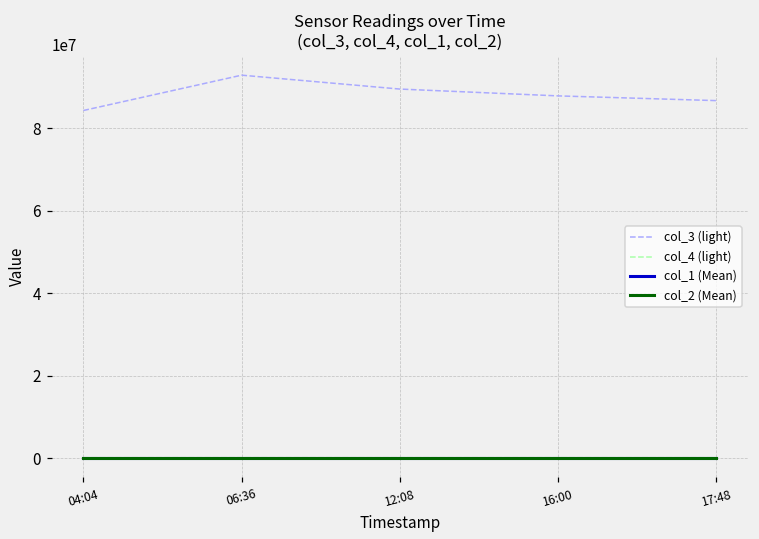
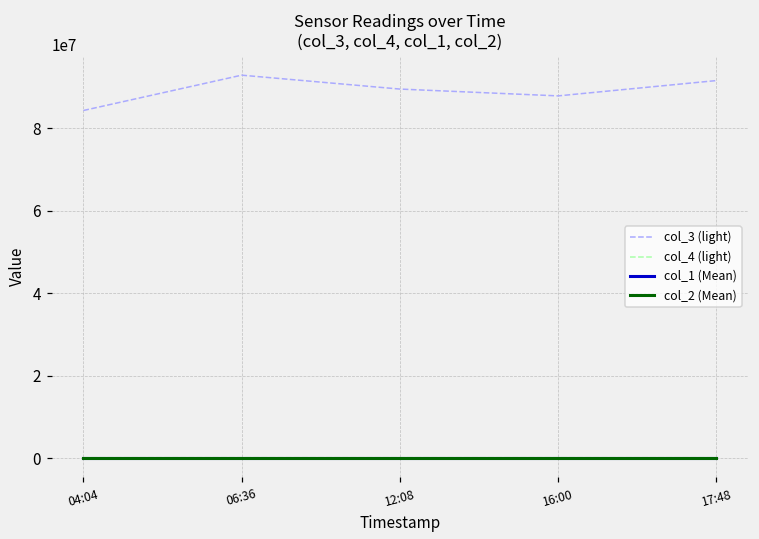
  {
    "col_3 (light)": {
      "04:04": 84000000,
      "06:36": 93000000,
      "12:08": 90000000,
      "16:00": 88000000,
-     "17:48": 87000000
+     "17:48": 92000000
    },
    "col_2 (Mean)": {
      "04:04": 0,
      "06:36": 0,
      "12:08": 0,
      "16:00": 0,
      "17:48": 0
    }
  }
